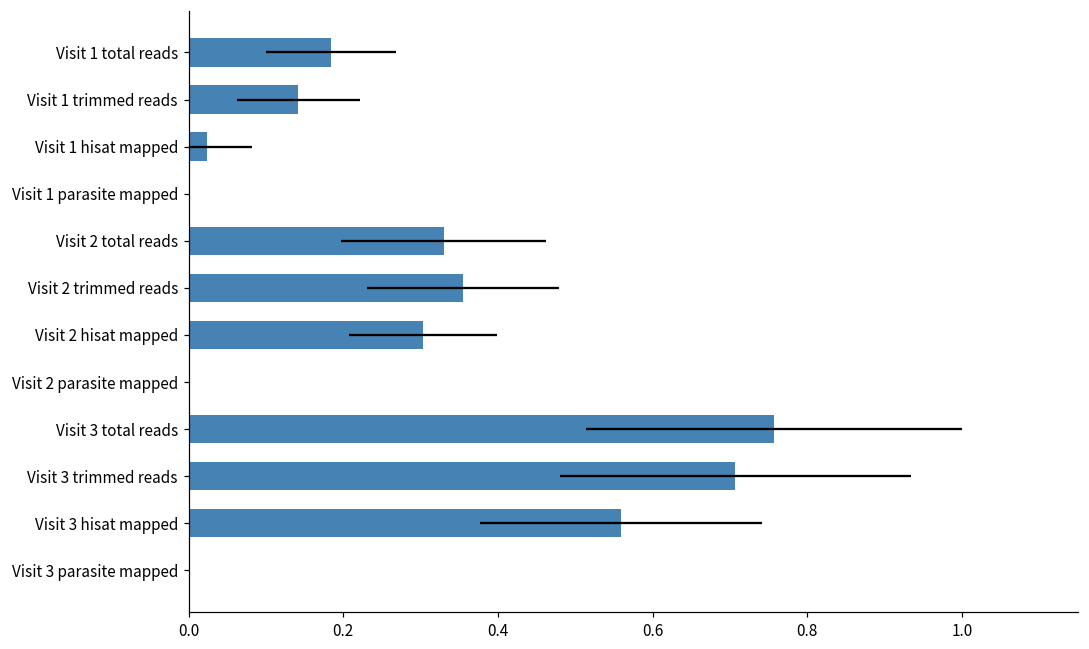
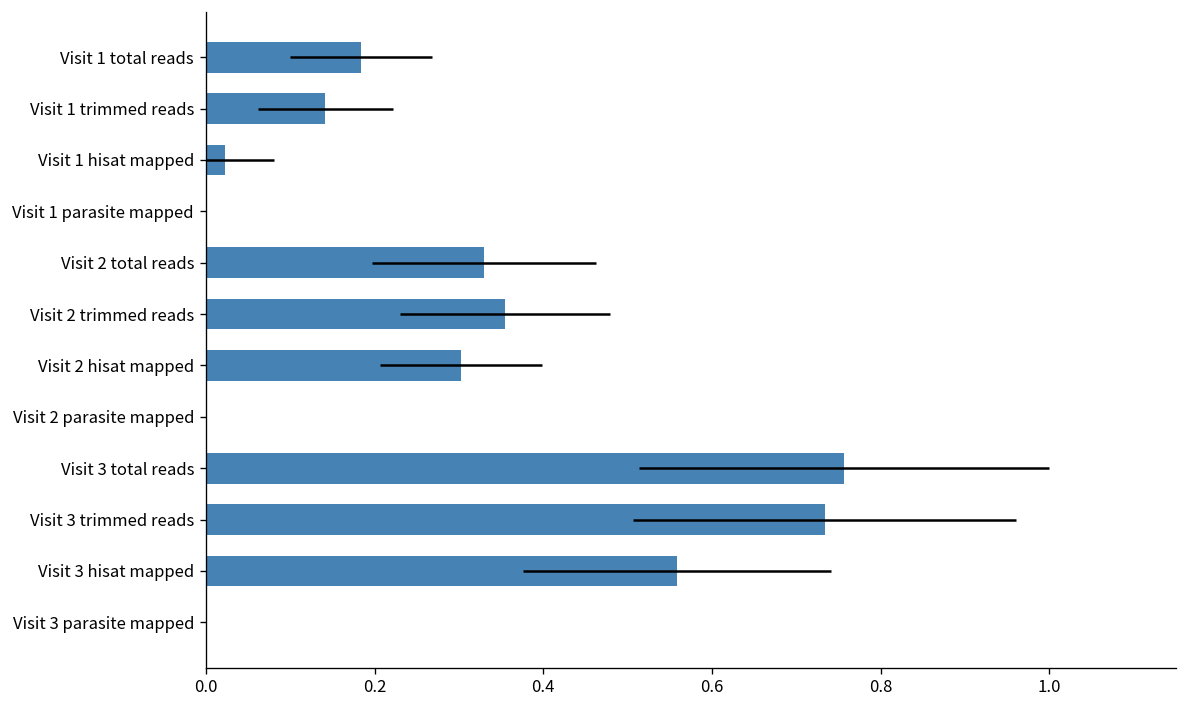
  {
    "Visit 1 total reads": 0.18,
    "Visit 1 trimmed reads": 0.14,
    "Visit 1 hisat mapped": 0.02,
    "Visit 2 total reads": 0.33,
    "Visit 2 trimmed reads": 0.35,
    "Visit 2 hisat mapped": 0.30,
    "Visit 3 total reads": 0.76,
-   "Visit 3 trimmed reads": 0.71,
+   "Visit 3 trimmed reads": 0.73,
    "Visit 3 hisat mapped": 0.56
  }
